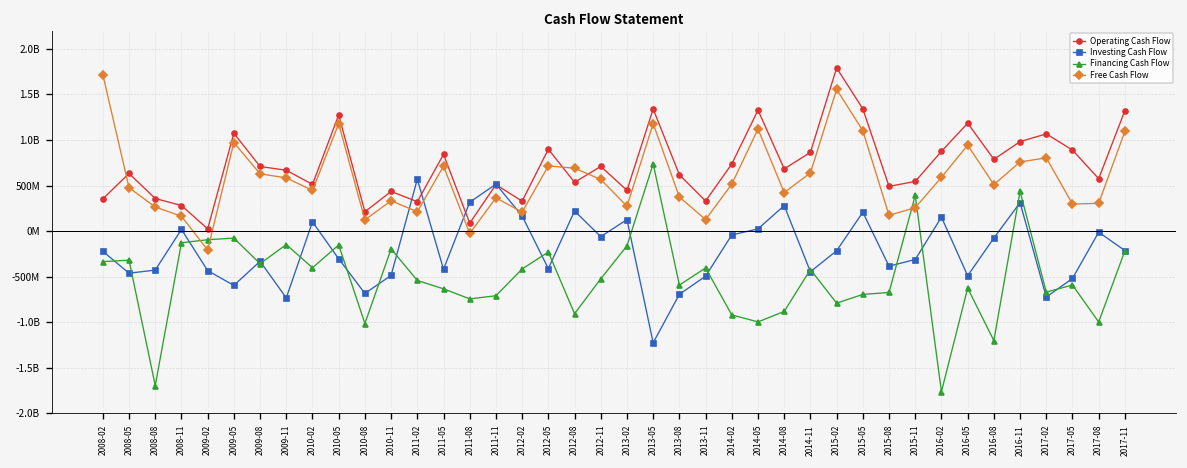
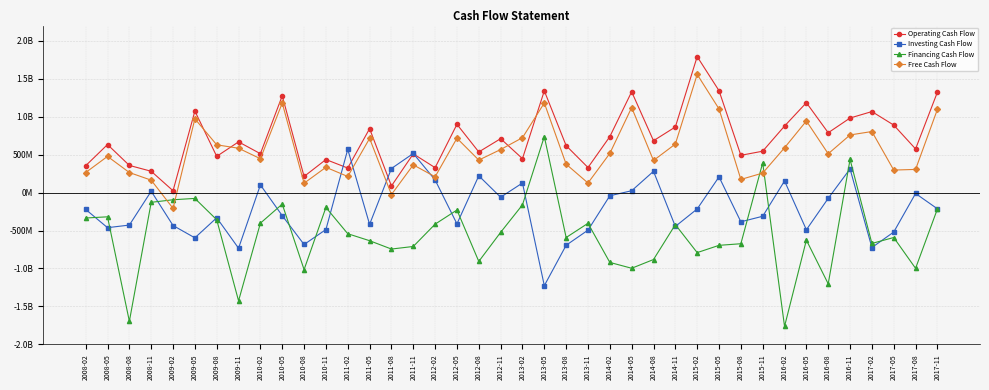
  {
    "Operating Cash Flow": {
      "2008-02": 400000000,
      "2008-05": 600000000,
      "2008-08": 400000000,
      "2008-11": 300000000,
      "2009-02": 0,
      "2009-05": 1100000000,
-     "2009-08": 700000000,
+     "2009-08": 500000000,
      "2009-11": 700000000,
      "2010-02": 500000000,
      "2010-05": 1300000000,
      "2010-08": 200000000,
      "2010-11": 400000000,
      "2011-02": 300000000,
      "2011-05": 800000000,
      "2011-08": 100000000,
      "2012-02": 300000000,
      "2012-05": 900000000,
      "2012-08": 500000000,
      "2012-11": 700000000,
      "2013-02": 400000000,
      "2013-05": 1300000000,
      "2013-08": 600000000,
      "2013-11": 300000000,
      "2014-02": 700000000,
      "2014-05": 1300000000,
      "2014-08": 700000000,
      "2014-11": 900000000,
      "2015-02": 1800000000,
      "2015-05": 1300000000,
      "2015-08": 500000000,
      "2015-11": 500000000,
      "2016-02": 900000000,
      "2016-05": 1200000000,
      "2016-08": 800000000,
      "2016-11": 1000000000,
      "2017-02": 1100000000,
      "2017-05": 900000000,
      "2017-08": 600000000,
      "2017-11": 1300000000
    },
    "Investing Cash Flow": {
      "2008-02": -200000000,
      "2008-05": -500000000,
      "2008-08": -400000000,
      "2008-11": 0,
      "2009-02": -400000000,
      "2009-05": -600000000,
      "2009-11": -700000000,
      "2010-02": 100000000,
      "2010-05": -300000000,
      "2010-08": -700000000,
      "2010-11": -500000000,
      "2011-02": 600000000,
      "2011-05": -400000000,
      "2011-08": 300000000,
      "2012-02": 200000000,
      "2012-05": -400000000,
      "2012-08": 200000000,
      "2012-11": -100000000,
      "2013-02": 100000000,
      "2013-05": -1200000000,
      "2013-08": -700000000,
      "2013-11": -500000000,
      "2014-02": 0,
      "2014-05": 0,
      "2014-08": 300000000,
      "2015-02": -200000000,
      "2015-05": 200000000,
      "2015-08": -400000000,
      "2015-11": -300000000,
      "2016-02": 200000000,
      "2016-05": -500000000,
      "2016-08": -100000000,
      "2016-11": 300000000,
      "2017-02": -700000000,
      "2017-05": -500000000,
      "2017-08": 0
    },
    "Financing Cash Flow": {
      "2008-02": -300000000,
      "2008-05": -300000000,
      "2008-08": -1700000000,
      "2008-11": -100000000,
      "2009-02": -100000000,
      "2009-05": -100000000,
-     "2009-11": -100000000,
+     "2009-11": -1400000000,
      "2010-02": -400000000,
      "2010-05": -200000000,
      "2010-08": -1000000000,
      "2010-11": -200000000,
      "2011-02": -500000000,
      "2011-05": -600000000,
      "2011-08": -700000000,
      "2011-11": -700000000,
      "2012-02": -400000000,
      "2012-05": -200000000,
      "2012-08": -900000000,
      "2012-11": -500000000,
      "2013-02": -200000000,
      "2013-05": 700000000,
      "2013-08": -600000000,
      "2013-11": -400000000,
      "2014-02": -900000000,
      "2014-05": -1000000000,
      "2014-08": -900000000,
      "2015-02": -800000000,
      "2015-05": -700000000,
      "2015-08": -700000000,
      "2015-11": 400000000,
      "2016-02": -1800000000,
      "2016-05": -600000000,
      "2016-08": -1200000000,
      "2016-11": 400000000,
      "2017-02": -700000000,
      "2017-05": -600000000,
      "2017-08": -1000000000
    },
    "Free Cash Flow": {
-     "2008-02": 1700000000,
+     "2008-02": 300000000,
      "2008-05": 500000000,
      "2008-08": 300000000,
      "2008-11": 200000000,
      "2009-02": -200000000,
      "2009-05": 1000000000,
      "2009-08": 600000000,
      "2009-11": 600000000,
      "2010-02": 400000000,
      "2010-05": 1200000000,
      "2010-08": 100000000,
      "2010-11": 300000000,
      "2011-02": 200000000,
      "2011-05": 700000000,
      "2011-08": 0,
      "2011-11": 400000000,
      "2012-02": 200000000,
      "2012-05": 700000000,
-     "2012-08": 700000000,
+     "2012-08": 400000000,
      "2012-11": 600000000,
-     "2013-02": 300000000,
+     "2013-02": 700000000,
      "2013-05": 1200000000,
      "2013-08": 400000000,
      "2013-11": 100000000,
      "2014-02": 500000000,
      "2014-05": 1100000000,
      "2014-08": 400000000,
      "2014-11": 600000000,
      "2015-02": 1600000000,
      "2015-05": 1100000000,
      "2015-08": 200000000,
      "2015-11": 300000000,
      "2016-02": 600000000,
      "2016-05": 900000000,
      "2016-08": 500000000,
      "2016-11": 800000000,
      "2017-02": 800000000,
      "2017-05": 300000000,
      "2017-08": 300000000,
      "2017-11": 1100000000
    }
  }
